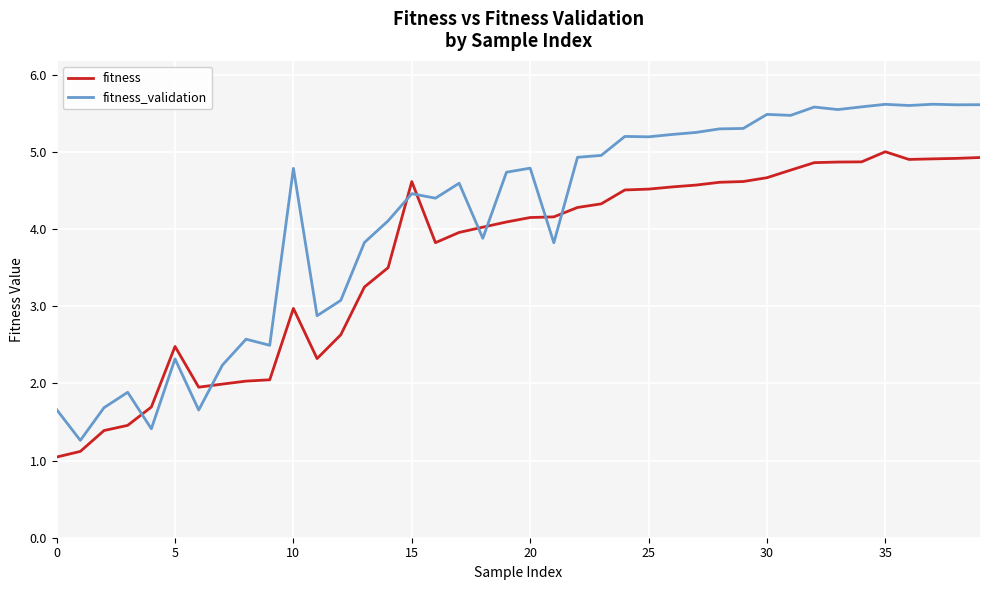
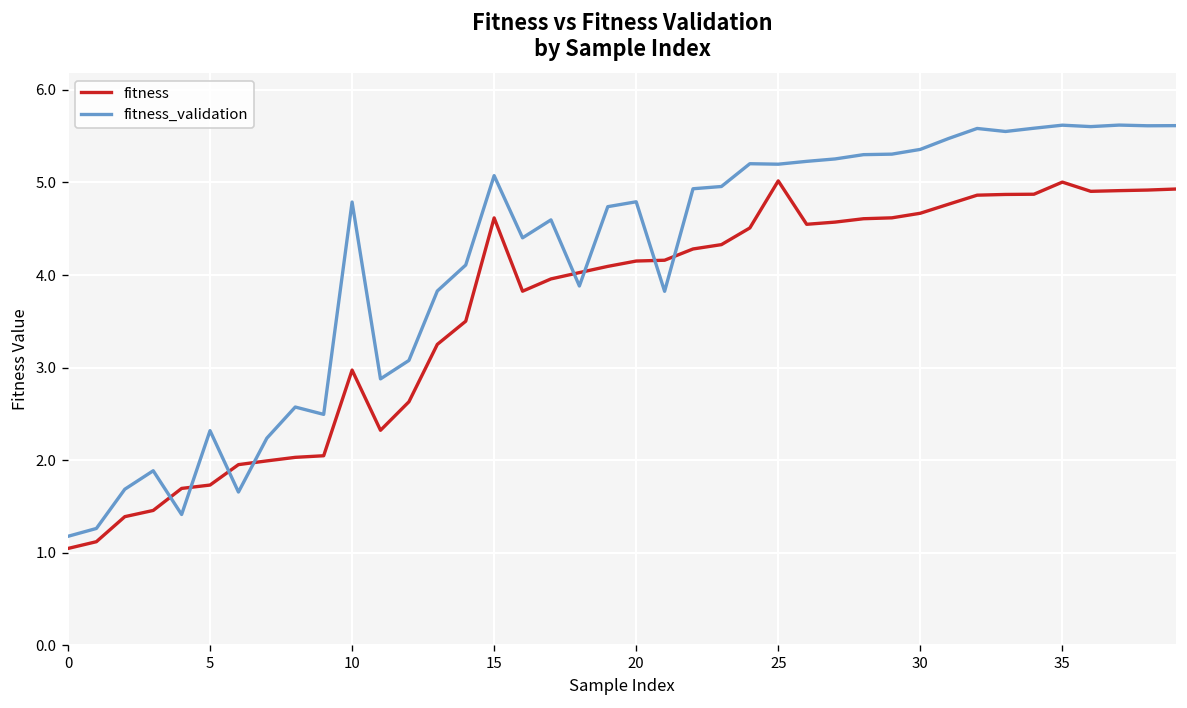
  {
    "fitness": {
      "0": 1.0,
-     "5": 2.5,
+     "5": 1.7,
      "10": 3.0,
      "15": 4.6,
      "20": 4.2,
-     "25": 4.5,
+     "25": 5.0,
      "30": 4.7,
      "35": 5.0
    },
    "fitness_validation": {
-     "0": 1.7,
+     "0": 1.2,
      "5": 2.3,
      "10": 4.8,
-     "15": 4.5,
+     "15": 5.1,
      "20": 4.8,
      "25": 5.2,
-     "30": 5.5,
+     "30": 5.4,
      "35": 5.6
    }
  }
